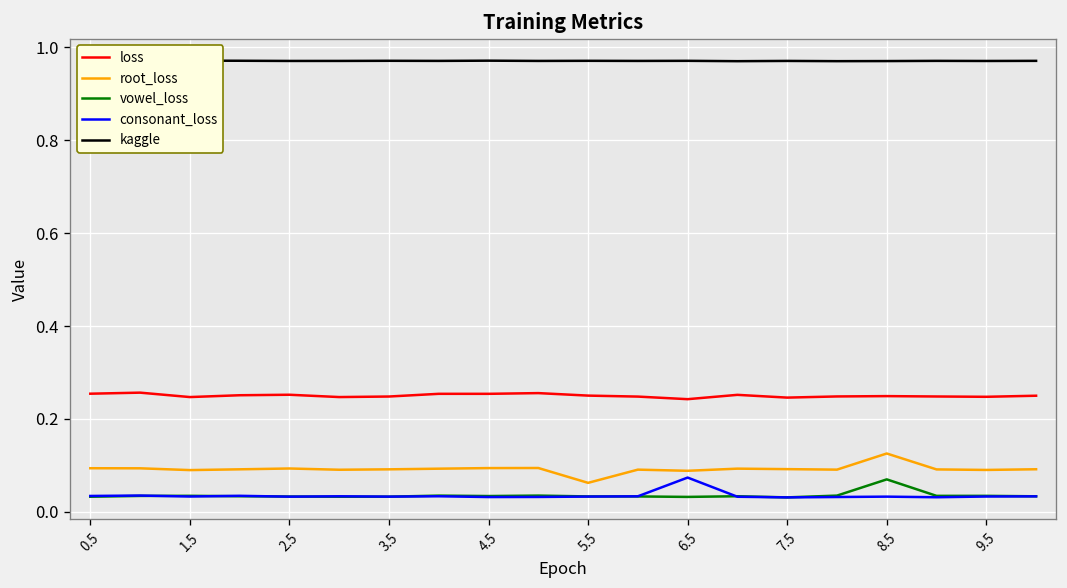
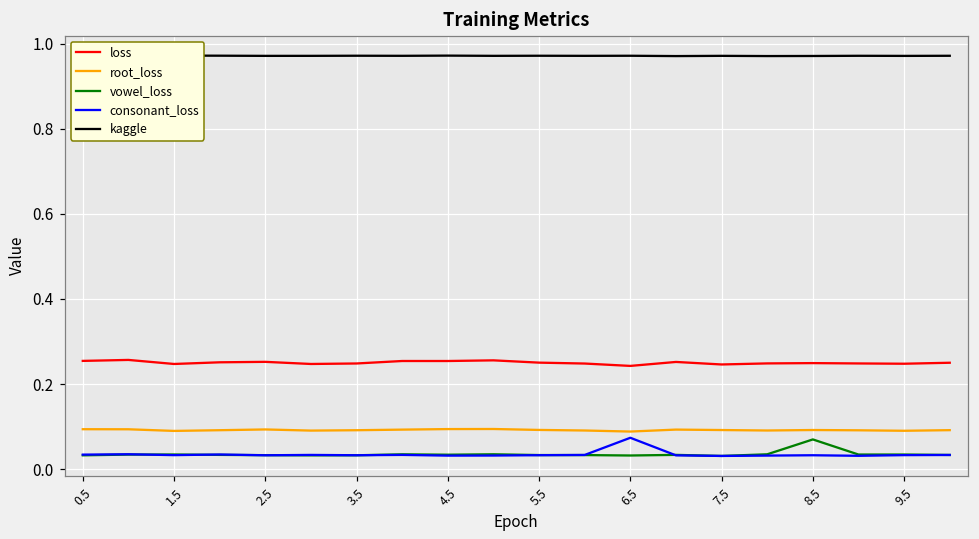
  {
    "loss": {
      "0.5": 0.25,
      "1.5": 0.25,
      "2.5": 0.25,
      "3.5": 0.25,
      "4.5": 0.25,
      "5.5": 0.25,
      "6.5": 0.24,
      "7.5": 0.25,
      "8.5": 0.25,
      "9.5": 0.25
    },
    "root_loss": {
      "0.5": 0.09,
      "1.5": 0.09,
      "2.5": 0.09,
      "3.5": 0.09,
      "4.5": 0.09,
-     "5.5": 0.06,
+     "5.5": 0.09,
      "6.5": 0.09,
      "7.5": 0.09,
-     "8.5": 0.13,
+     "8.5": 0.09,
      "9.5": 0.09
    },
    "vowel_loss": {
      "6.5": 0.03,
      "8.5": 0.07
    },
    "consonant_loss": {
      "6.5": 0.07,
      "8.5": 0.03
    },
    "kaggle": {
      "2.5": 0.97,
      "3.5": 0.97,
      "4.5": 0.97,
      "5.5": 0.97,
      "6.5": 0.97,
      "7.5": 0.97,
      "8.5": 0.97,
      "9.5": 0.97
    }
  }
